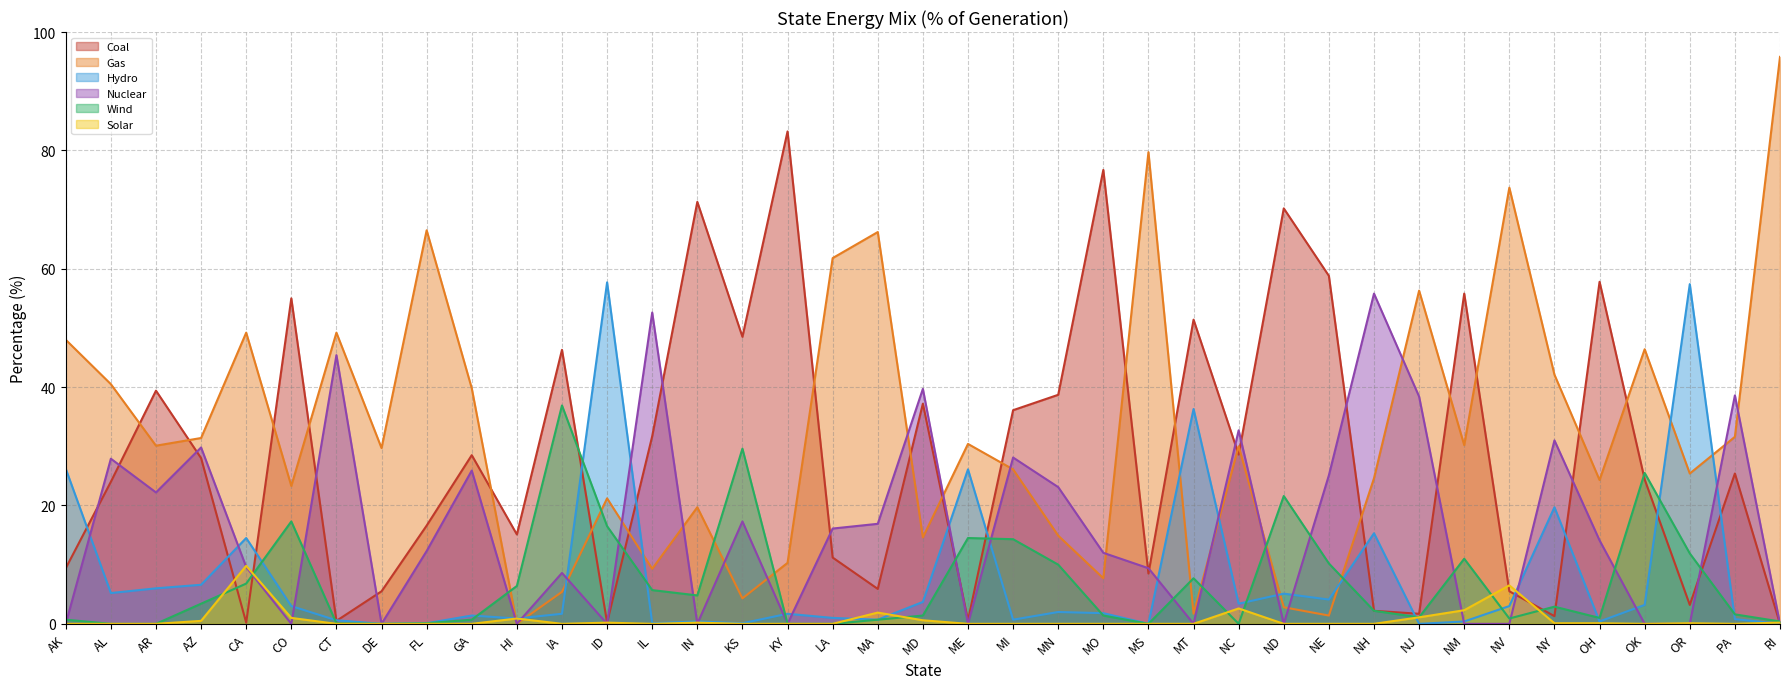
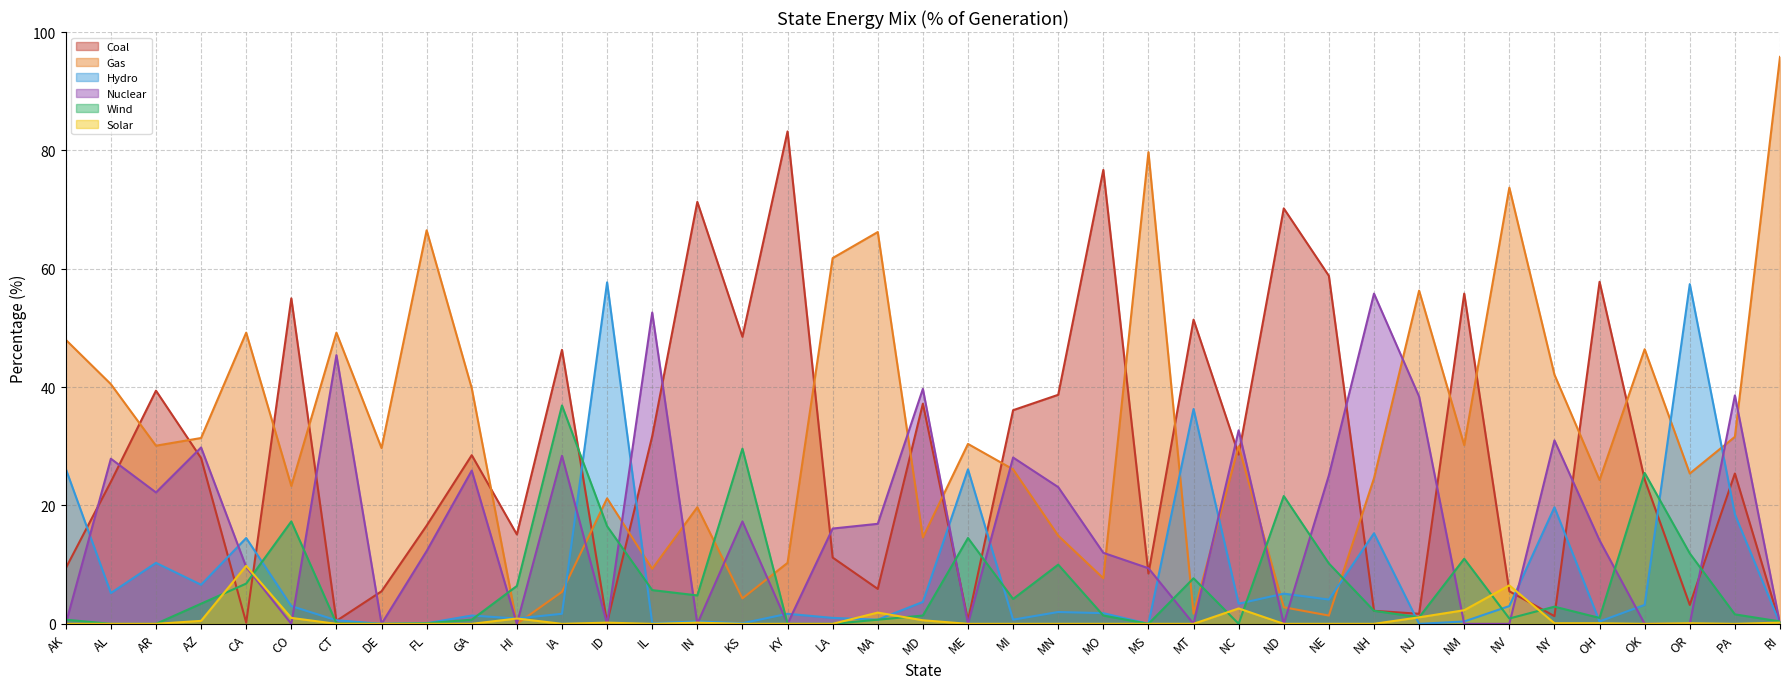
  {
    "Hydro": {
      "AK": 26,
      "AL": 5,
-     "AR": 6,
+     "AR": 10,
      "AZ": 7,
      "CA": 15,
      "CO": 3,
      "GA": 1,
      "IA": 2,
      "ID": 58,
      "KY": 2,
      "LA": 1,
      "MD": 4,
      "ME": 26,
      "MI": 1,
      "MN": 2,
      "MT": 36,
      "NC": 3,
      "ND": 5,
      "NE": 4,
      "NH": 15,
      "NJ": 0,
      "NV": 3,
      "NY": 20,
      "OK": 3,
      "OR": 57,
-     "PA": 1
+     "PA": 19
    },
    "Nuclear": {
      "AL": 28,
      "AR": 22,
      "AZ": 30,
      "CO": 0,
      "CT": 45,
      "FL": 12,
      "GA": 26,
-     "IA": 9,
+     "IA": 28,
      "IL": 53,
      "KS": 17,
      "LA": 16,
      "MA": 17,
      "MD": 40,
      "MI": 28,
      "MN": 23,
      "MO": 12,
      "MS": 9,
      "NC": 33,
      "NE": 25,
      "NH": 56,
      "NJ": 38,
      "NV": 0,
      "NY": 31,
      "OH": 14,
      "PA": 39
    },
    "Wind": {
      "AK": 1,
      "AZ": 3,
      "CA": 7,
      "CO": 17,
      "GA": 1,
      "HI": 6,
      "IA": 37,
      "ID": 17,
      "IL": 6,
      "IN": 5,
      "KS": 30,
      "MD": 1,
      "ME": 15,
-     "MI": 14,
+     "MI": 4,
      "MN": 10,
      "MT": 8,
      "NC": 0,
      "ND": 22,
      "NE": 10,
      "NM": 11,
      "NV": 1,
      "NY": 3,
      "OH": 1,
      "OK": 26,
      "OR": 12,
      "PA": 2
    }
  }
